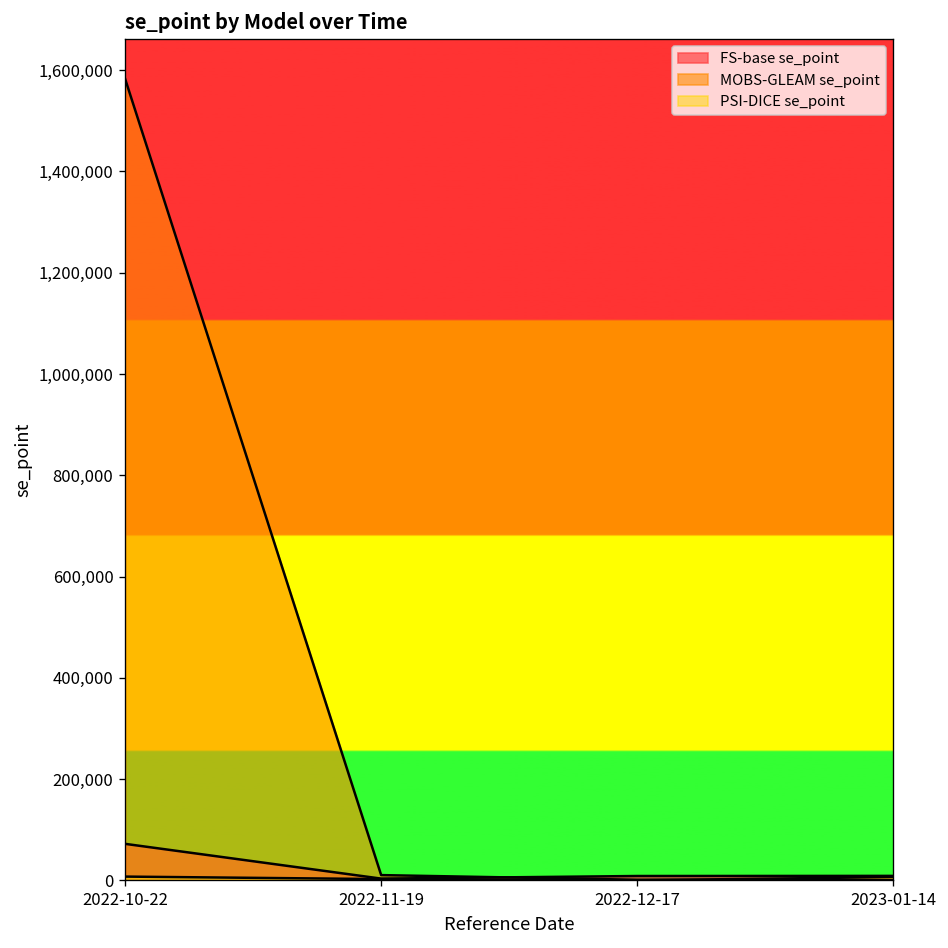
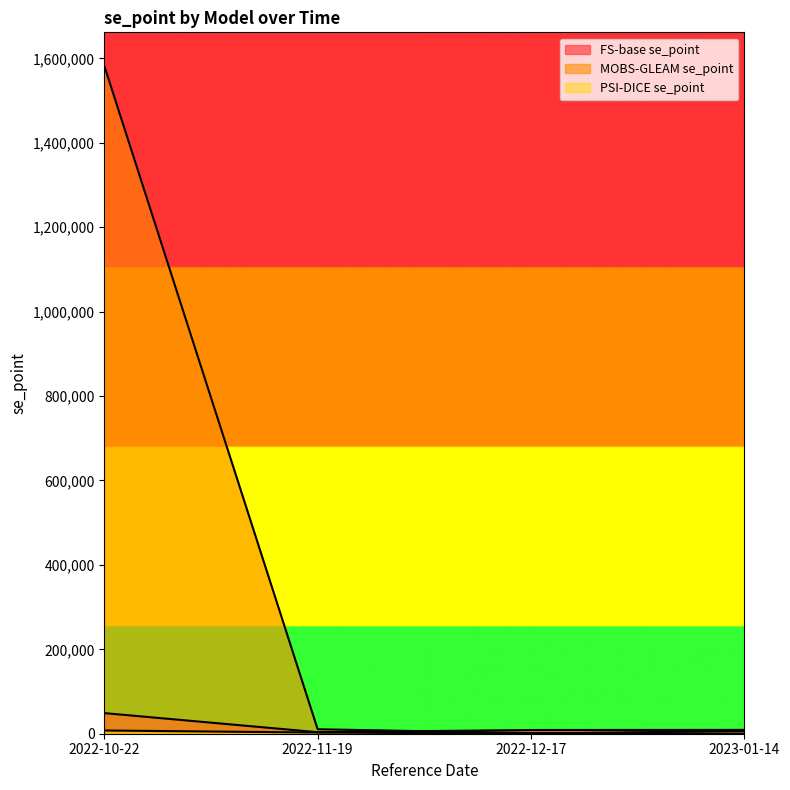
  {
    "FS-base se_point": {
-     "2022-10-22": "70,000",
+     "2022-10-22": "50,000",
      "2022-12-17": "10,000"
    }
  }
